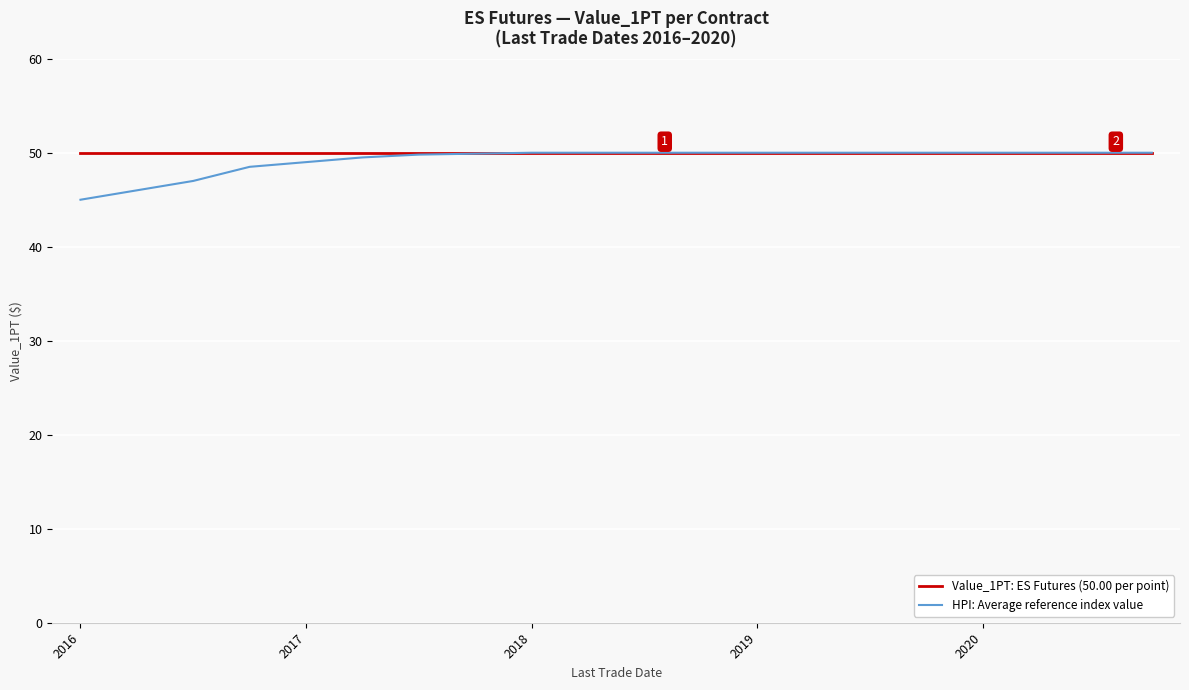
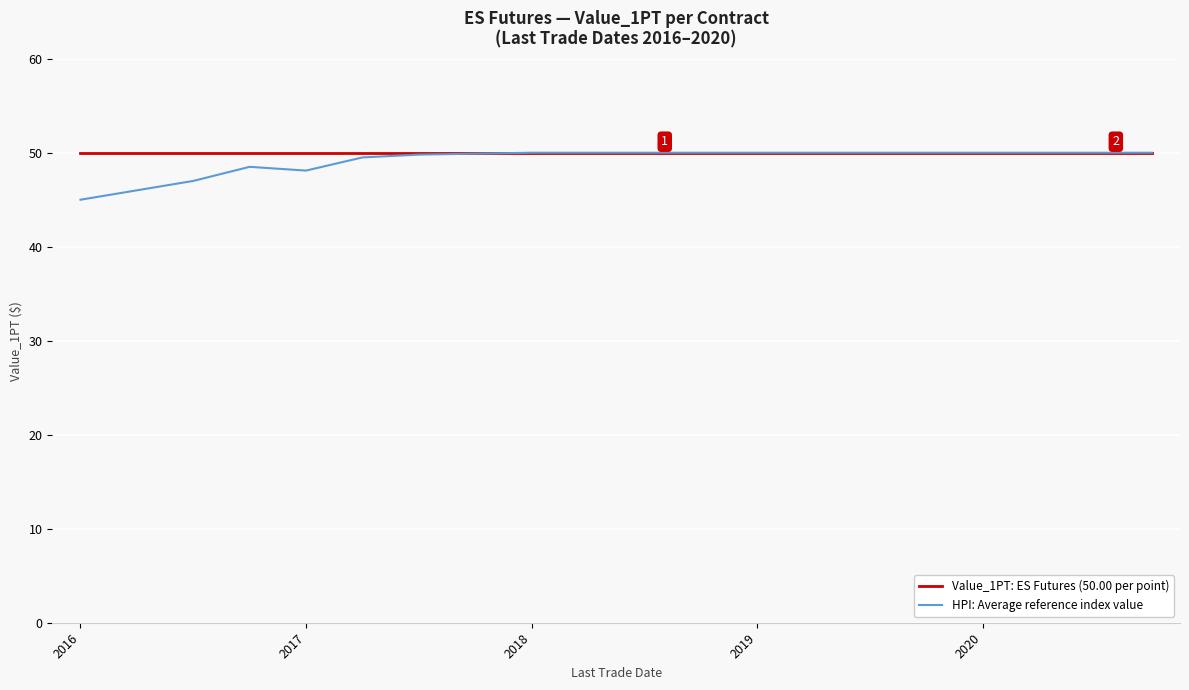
  {
    "Value_1PT: ES Futures (50.00 per point)": {
      "2016": 50,
      "2017": 50
    },
    "HPI: Average reference index value": {
      "2016": 45,
-     "2017": 49
+     "2017": 48
    }
  }
